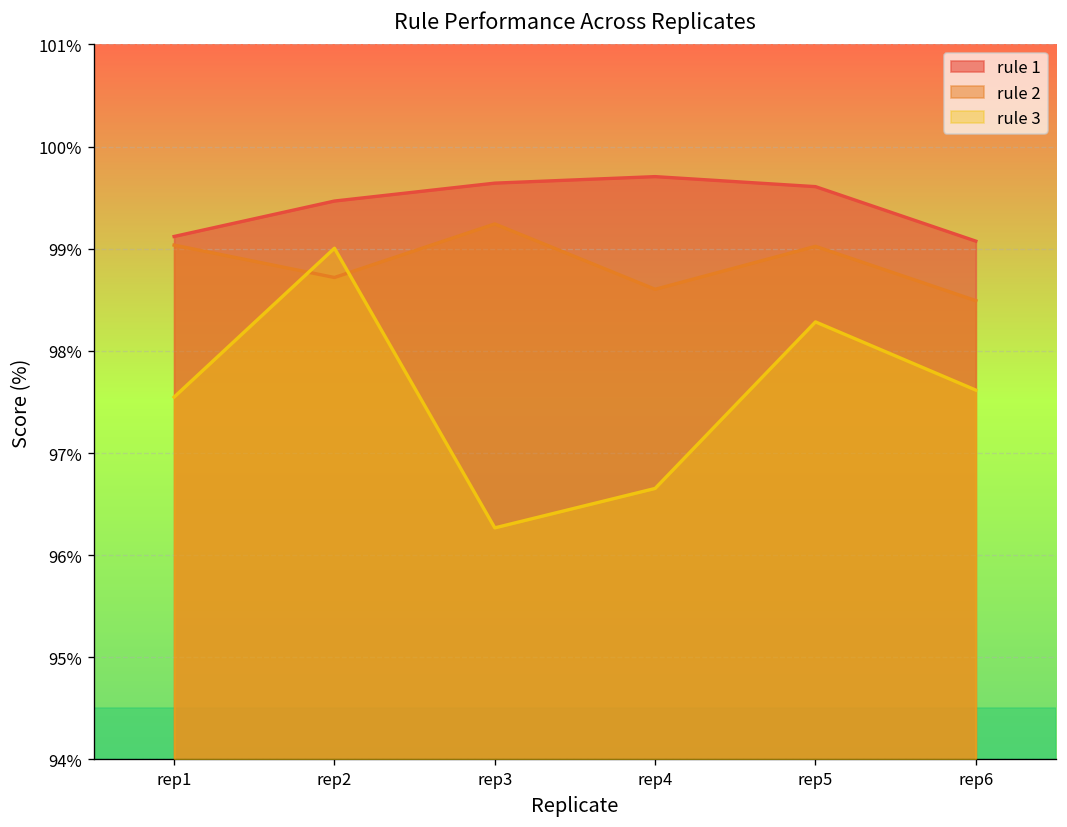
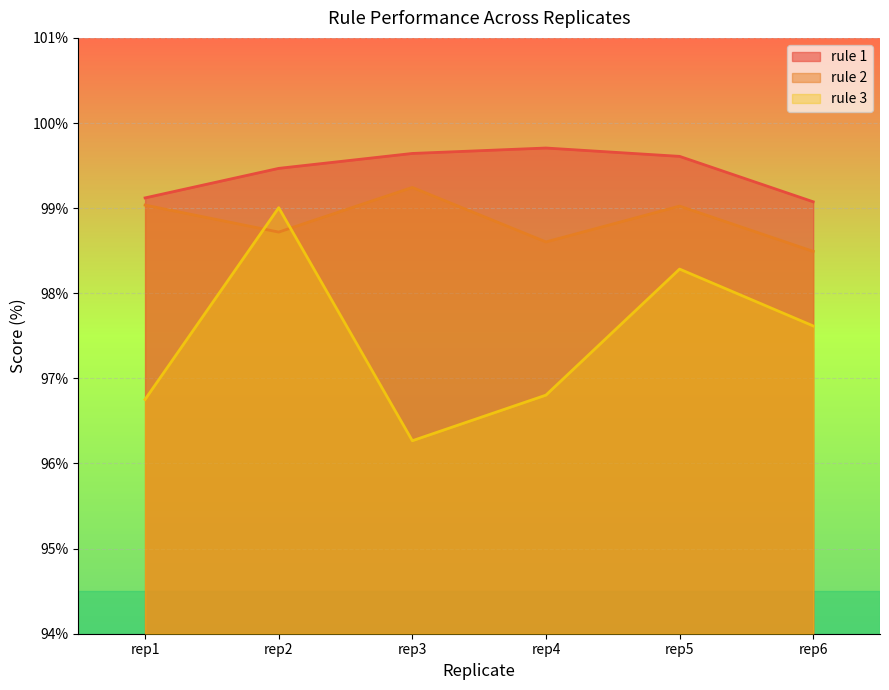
  {
    "rule 3": {
-     "rep1": "97.5%",
+     "rep1": "96.8%",
      "rep2": "99.0%",
      "rep3": "96.3%",
-     "rep4": "96.7%",
+     "rep4": "96.8%",
      "rep5": "98.3%",
      "rep6": "97.6%"
    }
  }
